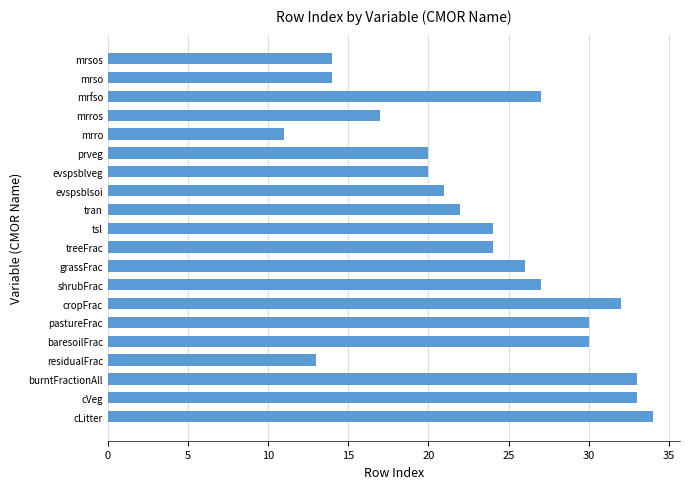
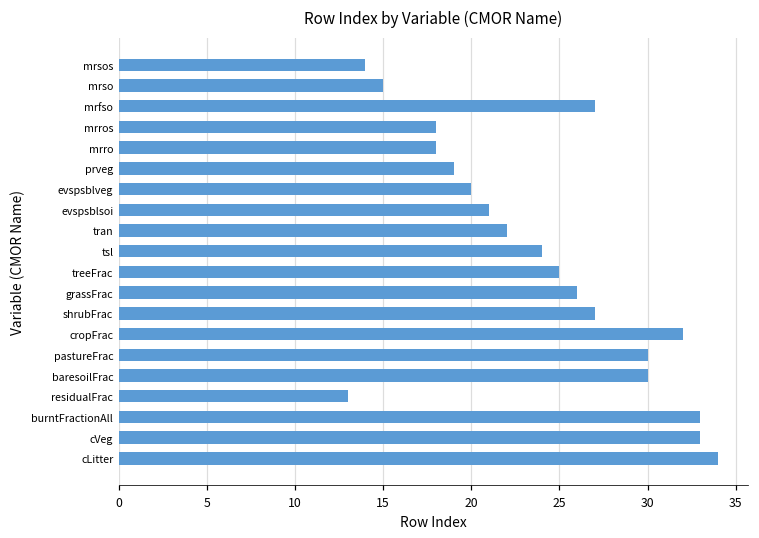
  {
    "mrsos": 14,
-   "mrso": 14,
+   "mrso": 15,
    "mrfso": 27,
-   "mrros": 17,
-   "mrro": 11,
-   "prveg": 20,
+   "mrros": 18,
+   "mrro": 18,
+   "prveg": 19,
    "evspsblveg": 20,
    "evspsblsoi": 21,
    "tran": 22,
    "tsl": 24,
-   "treeFrac": 24,
+   "treeFrac": 25,
    "grassFrac": 26,
    "shrubFrac": 27,
    "cropFrac": 32,
    "pastureFrac": 30,
    "baresoilFrac": 30,
    "residualFrac": 13,
    "burntFractionAll": 33,
    "cVeg": 33,
    "cLitter": 34
  }
